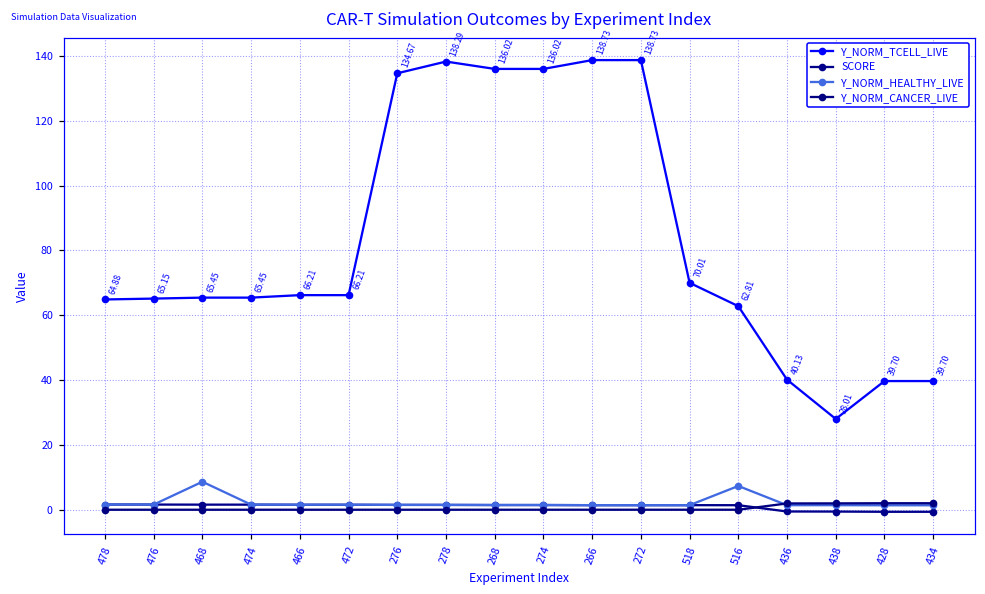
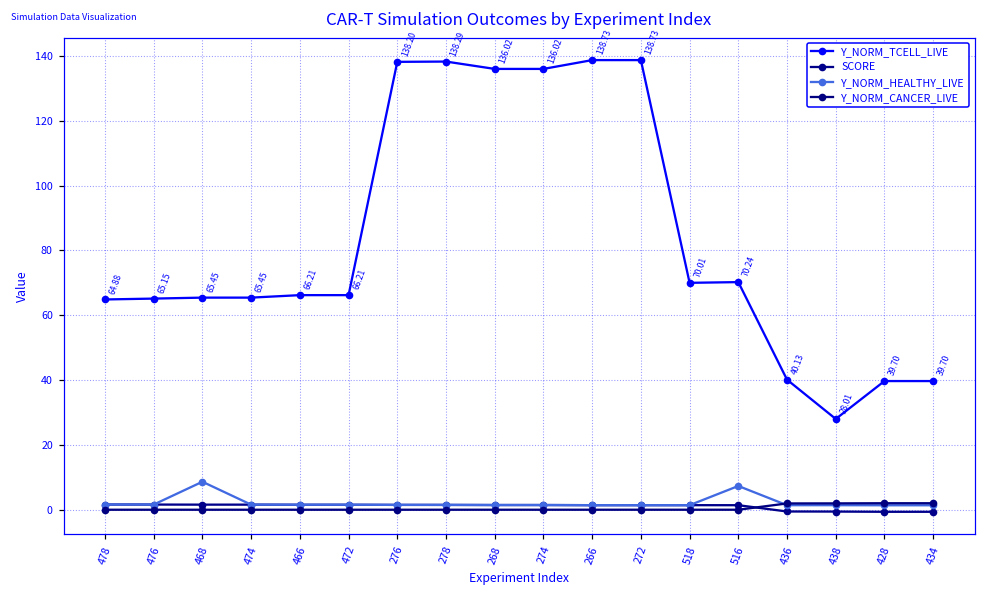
  {
    "Y_NORM_TCELL_LIVE": {
      "478": 64.88,
      "476": 65.15,
      "468": 65.45,
      "474": 65.45,
      "466": 66.21,
      "472": 66.21,
-     "276": 134.67,
+     "276": 138.20,
      "278": 138.29,
      "268": 136.02,
      "274": 136.02,
      "266": 138.73,
      "272": 138.73,
      "518": 70.01,
-     "516": 62.81,
+     "516": 70.24,
      "436": 40.13,
      "438": 28.01,
      "428": 39.70,
      "434": 39.70
    },
    "Y_NORM_HEALTHY_LIVE": {
      "468": 9,
      "516": 7
    }
  }
